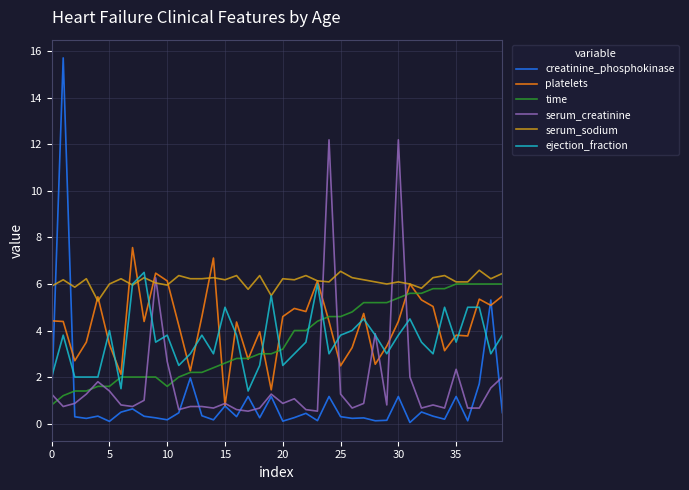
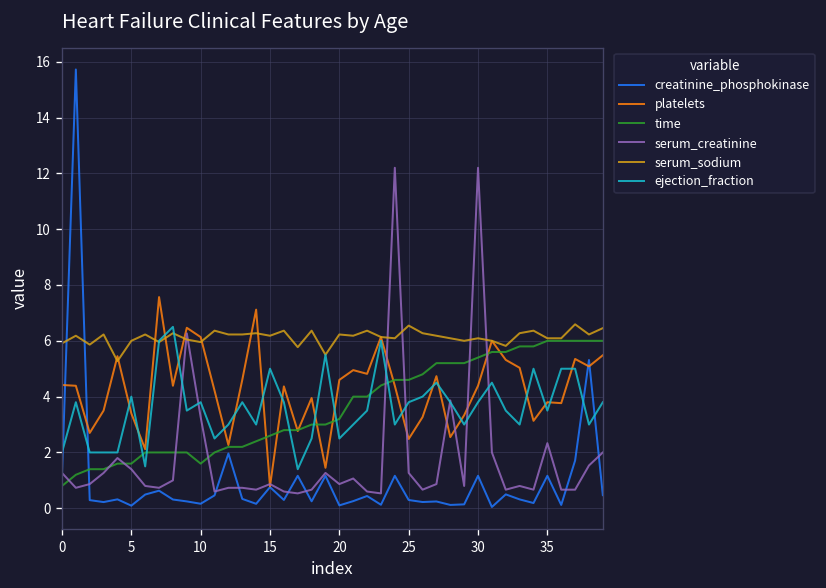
  {
    "creatinine_phosphokinase": {
      "5": 0.1,
      "10": 0.2,
      "20": 0.1,
      "25": 0.3,
      "30": 1.2,
      "35": 1.2
    },
    "time": {
      "0": 0.8,
      "5": 1.6,
      "10": 1.6,
      "15": 2.6,
      "20": 3.2,
      "25": 4.6,
      "30": 5.4
    },
    "serum_creatinine": {
      "5": 1.4,
-     "10": 2.7,
+     "10": 3.3,
      "20": 0.9,
      "25": 1.3,
      "30": 12.2,
      "35": 2.3
    },
    "ejection_fraction": {
      "0": 2.0,
      "5": 4.0,
      "10": 3.8,
      "15": 5.0,
      "20": 2.5,
      "25": 3.8,
      "30": 3.8,
      "35": 3.5
    }
  }
